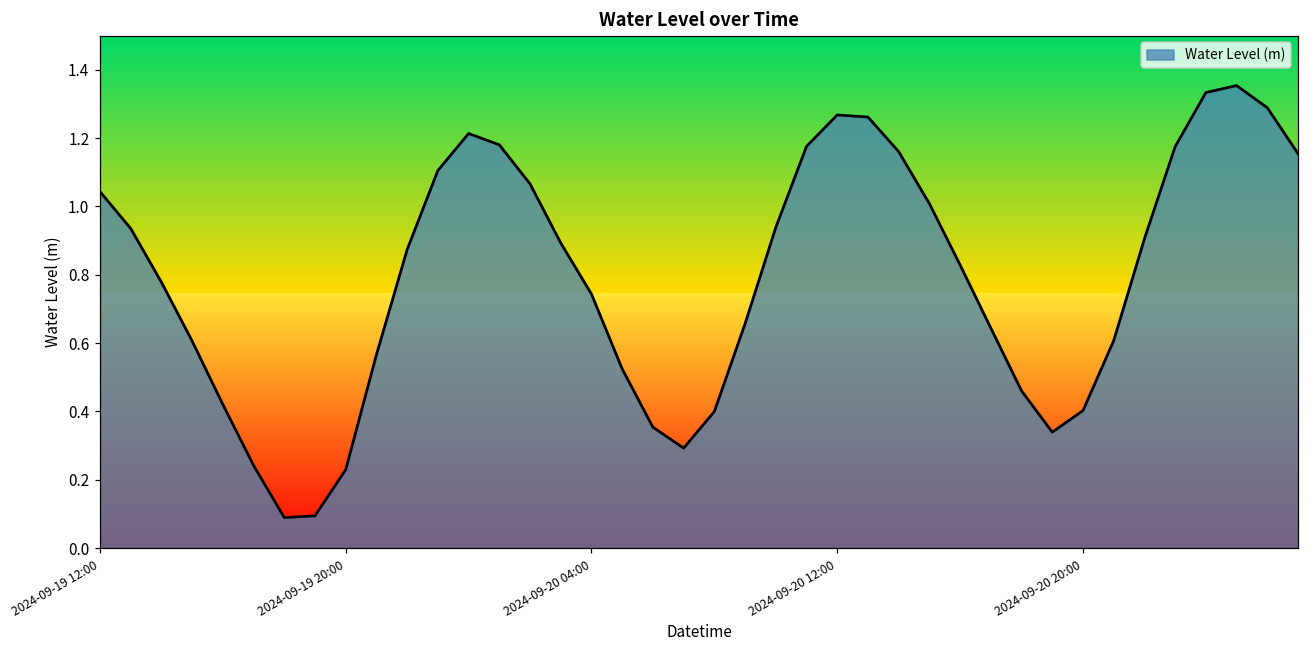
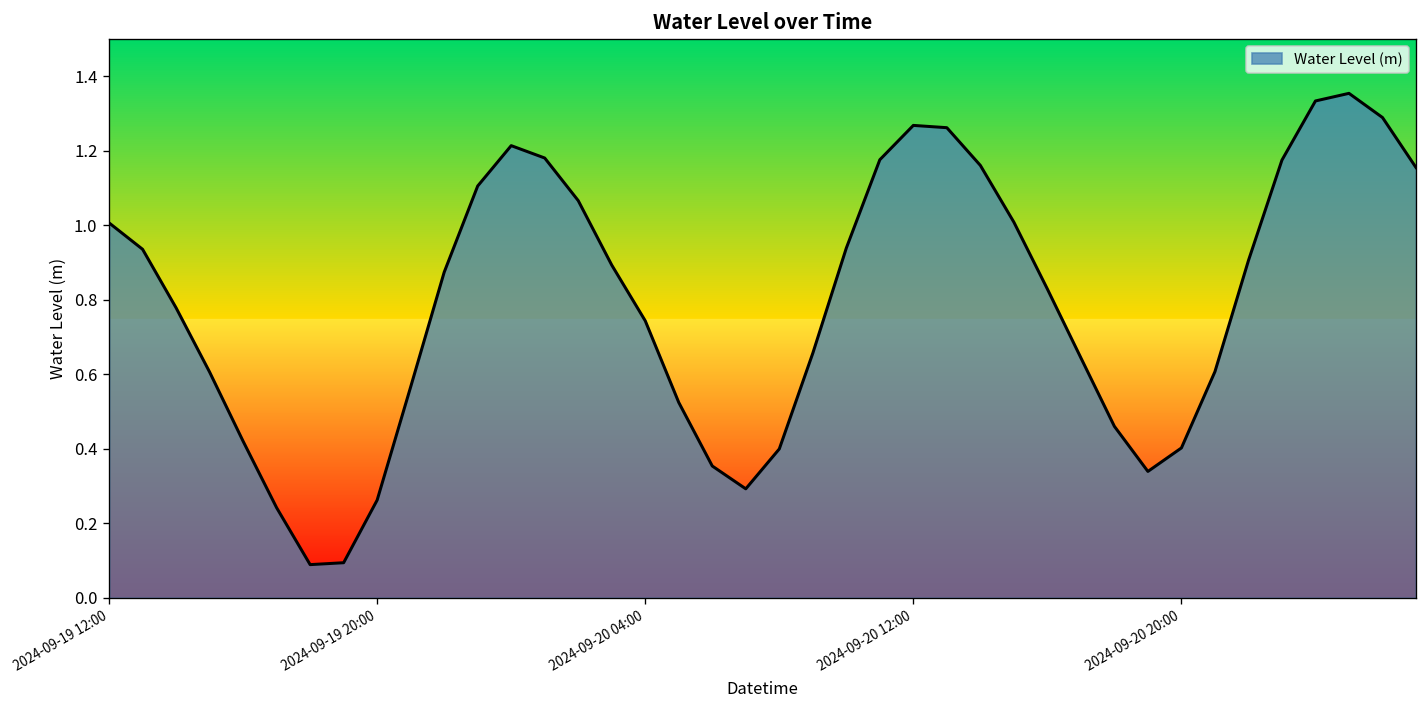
  {
-   "2024-09-19 12:00": 1.04,
-   "2024-09-19 20:00": 0.23,
+   "2024-09-19 12:00": 1.01,
+   "2024-09-19 20:00": 0.26,
    "2024-09-20 04:00": 0.74,
    "2024-09-20 12:00": 1.27,
    "2024-09-20 20:00": 0.40
  }
